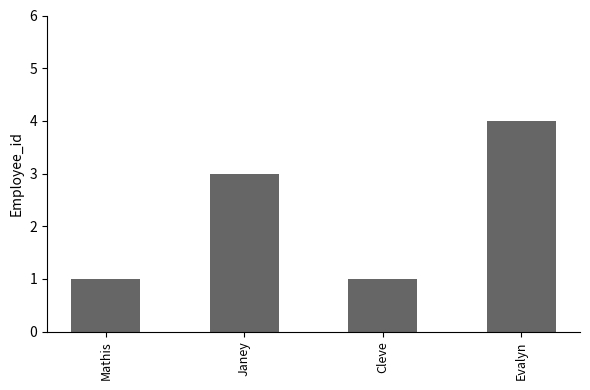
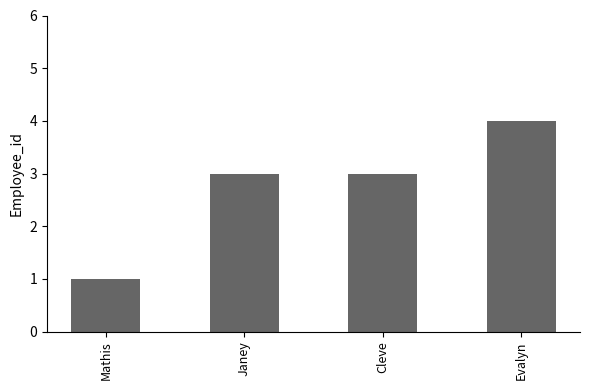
  {
    "Mathis": 1,
    "Janey": 3,
-   "Cleve": 1,
+   "Cleve": 3,
    "Evalyn": 4
  }
